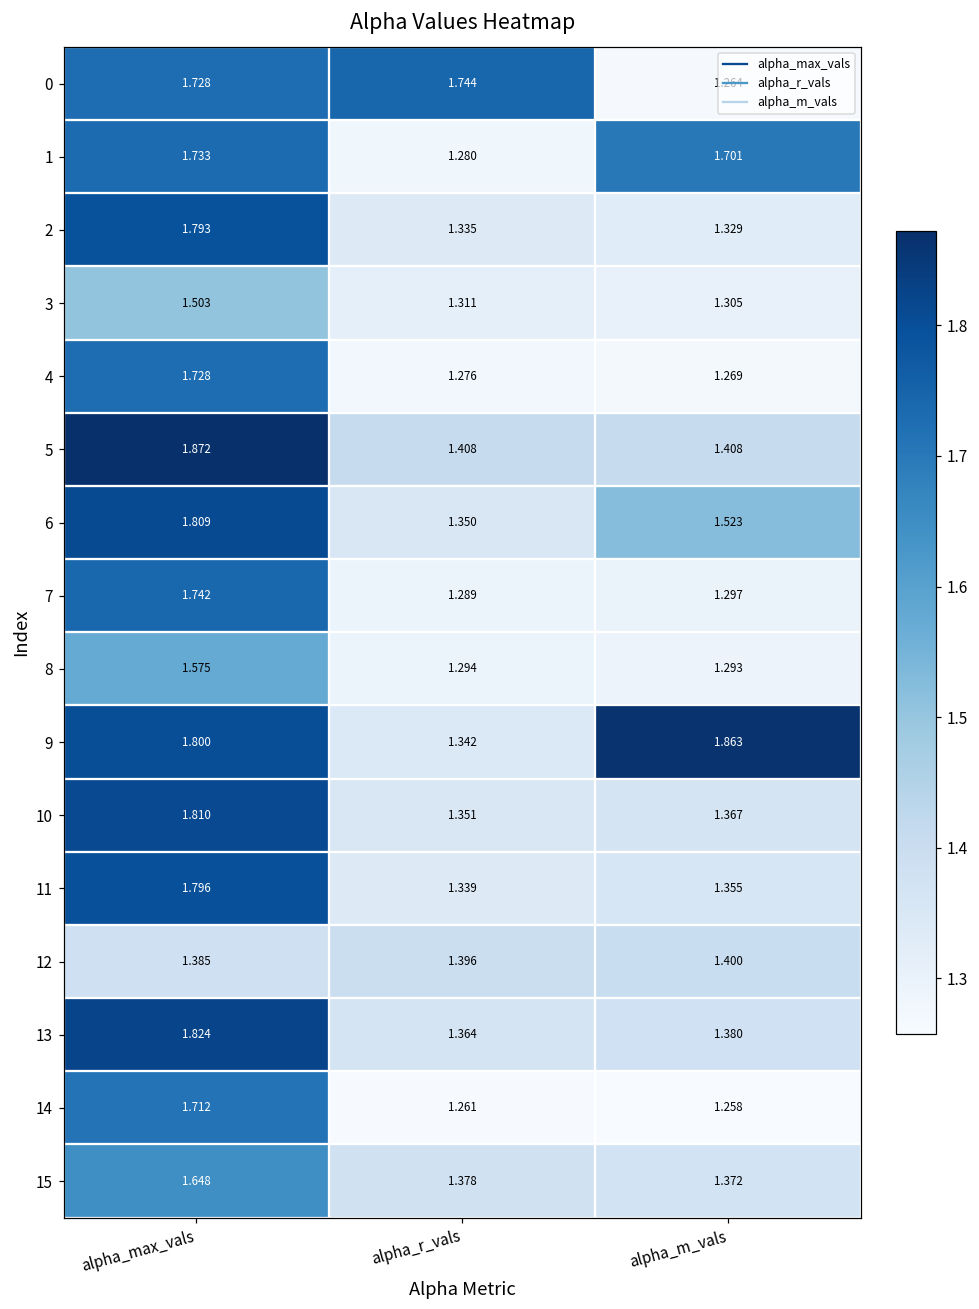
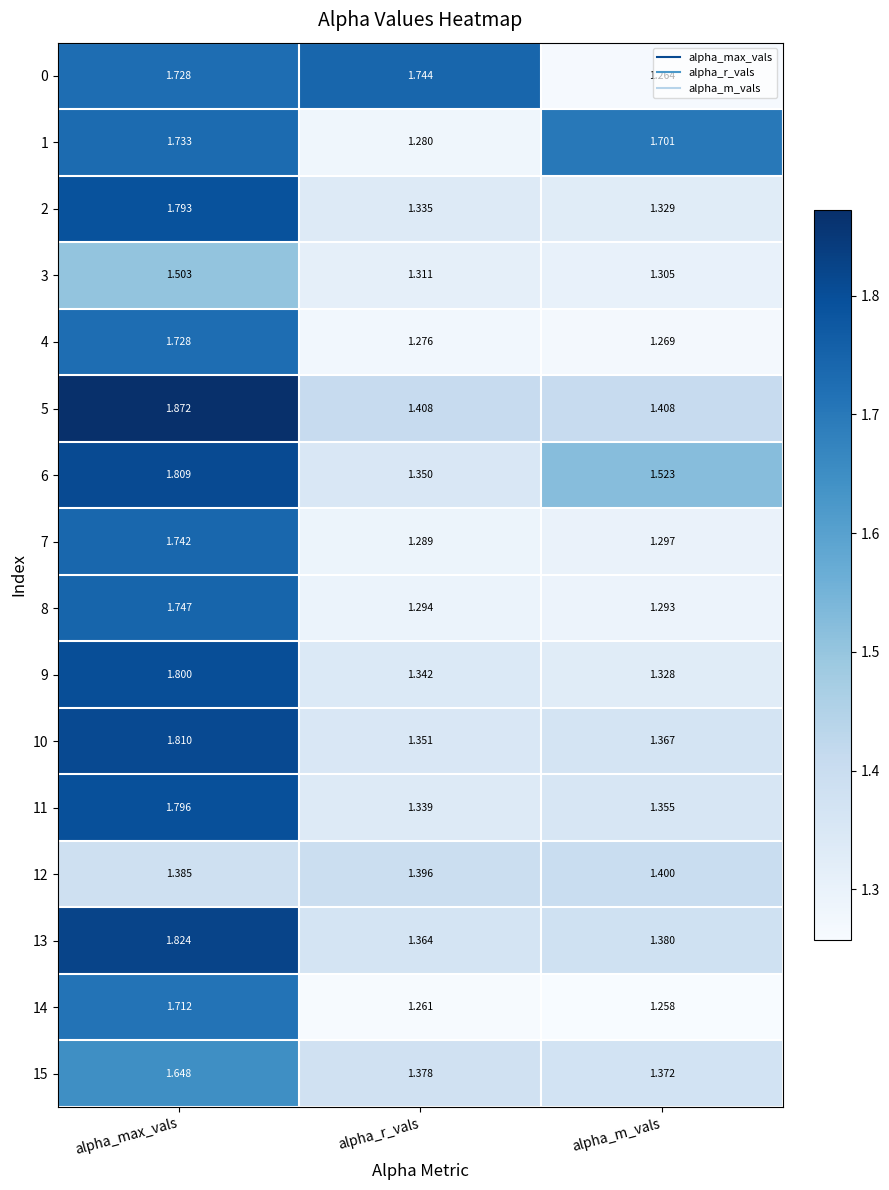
  {
    "0": {
      "alpha_max_vals": 1.728,
      "alpha_r_vals": 1.744
    },
    "1": {
      "alpha_max_vals": 1.733,
      "alpha_r_vals": 1.280,
      "alpha_m_vals": 1.701
    },
    "2": {
      "alpha_max_vals": 1.793,
      "alpha_r_vals": 1.335,
      "alpha_m_vals": 1.329
    },
    "3": {
      "alpha_max_vals": 1.503,
      "alpha_r_vals": 1.311,
      "alpha_m_vals": 1.305
    },
    "4": {
      "alpha_max_vals": 1.728,
      "alpha_r_vals": 1.276,
      "alpha_m_vals": 1.269
    },
    "5": {
      "alpha_max_vals": 1.872,
      "alpha_r_vals": 1.408,
      "alpha_m_vals": 1.408
    },
    "6": {
      "alpha_max_vals": 1.809,
      "alpha_r_vals": 1.350,
      "alpha_m_vals": 1.523
    },
    "7": {
      "alpha_max_vals": 1.742,
      "alpha_r_vals": 1.289,
      "alpha_m_vals": 1.297
    },
    "8": {
-     "alpha_max_vals": 1.575,
+     "alpha_max_vals": 1.747,
      "alpha_r_vals": 1.294,
      "alpha_m_vals": 1.293
    },
    "9": {
      "alpha_max_vals": 1.800,
      "alpha_r_vals": 1.342,
-     "alpha_m_vals": 1.863
+     "alpha_m_vals": 1.328
    },
    "10": {
      "alpha_max_vals": 1.810,
      "alpha_r_vals": 1.351,
      "alpha_m_vals": 1.367
    },
    "11": {
      "alpha_max_vals": 1.796,
      "alpha_r_vals": 1.339,
      "alpha_m_vals": 1.355
    },
    "12": {
      "alpha_max_vals": 1.385,
      "alpha_r_vals": 1.396,
      "alpha_m_vals": 1.400
    },
    "13": {
      "alpha_max_vals": 1.824,
      "alpha_r_vals": 1.364,
      "alpha_m_vals": 1.380
    },
    "14": {
      "alpha_max_vals": 1.712,
      "alpha_r_vals": 1.261,
      "alpha_m_vals": 1.258
    },
    "15": {
      "alpha_max_vals": 1.648,
      "alpha_r_vals": 1.378,
      "alpha_m_vals": 1.372
    }
  }
